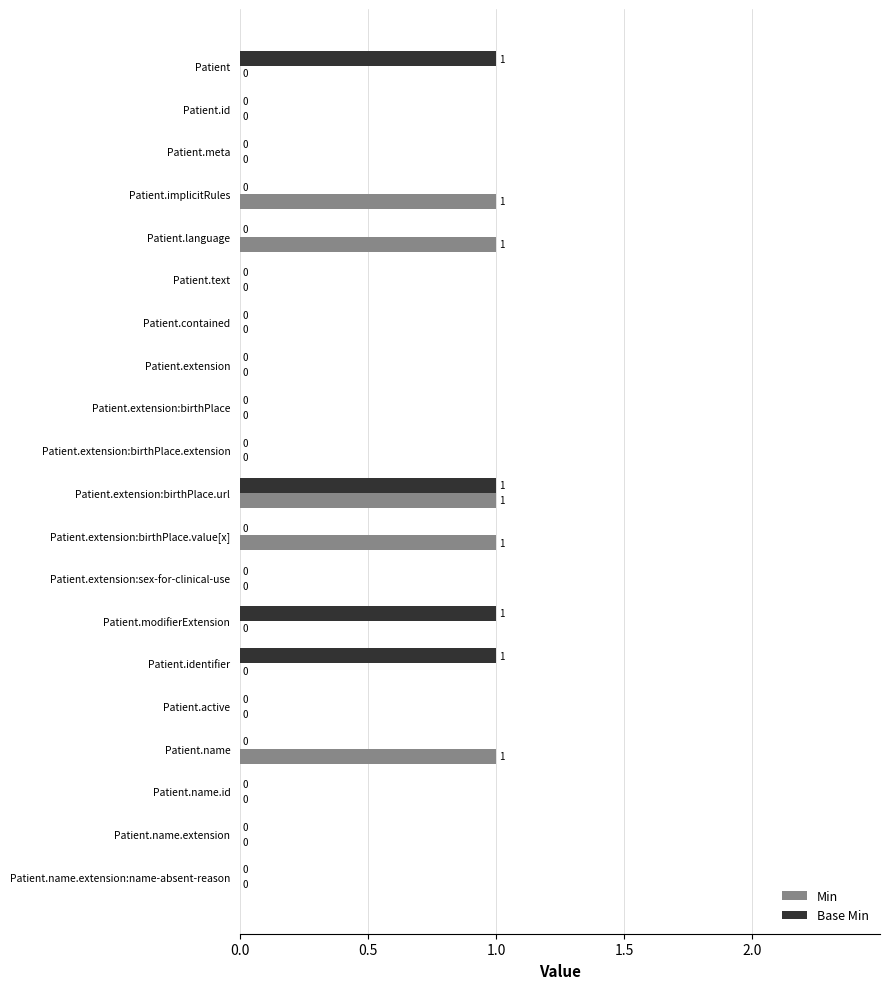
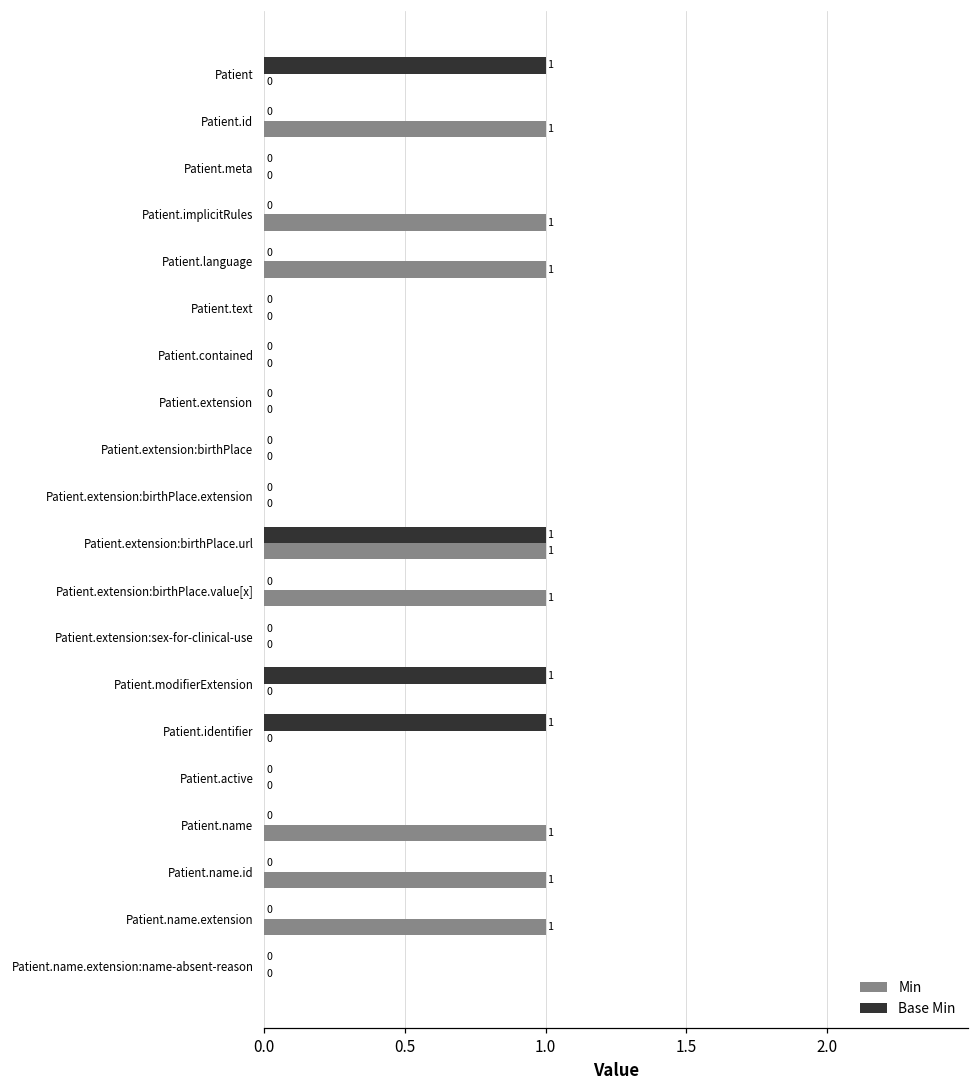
  {
    "Min": {
      "Patient": 0,
-     "Patient.id": 0,
+     "Patient.id": 1,
      "Patient.meta": 0,
      "Patient.implicitRules": 1,
      "Patient.language": 1,
      "Patient.text": 0,
      "Patient.contained": 0,
      "Patient.extension": 0,
      "Patient.extension:birthPlace": 0,
      "Patient.extension:birthPlace.extension": 0,
      "Patient.extension:birthPlace.url": 1,
      "Patient.extension:birthPlace.value[x]": 1,
      "Patient.extension:sex-for-clinical-use": 0,
      "Patient.modifierExtension": 0,
      "Patient.identifier": 0,
      "Patient.active": 0,
      "Patient.name": 1,
-     "Patient.name.id": 0,
-     "Patient.name.extension": 0,
+     "Patient.name.id": 1,
+     "Patient.name.extension": 1,
      "Patient.name.extension:name-absent-reason": 0
    },
    "Base Min": {
      "Patient": 1,
      "Patient.id": 0,
      "Patient.meta": 0,
      "Patient.implicitRules": 0,
      "Patient.language": 0,
      "Patient.text": 0,
      "Patient.contained": 0,
      "Patient.extension": 0,
      "Patient.extension:birthPlace": 0,
      "Patient.extension:birthPlace.extension": 0,
      "Patient.extension:birthPlace.url": 1,
      "Patient.extension:birthPlace.value[x]": 0,
      "Patient.extension:sex-for-clinical-use": 0,
      "Patient.modifierExtension": 1,
      "Patient.identifier": 1,
      "Patient.active": 0,
      "Patient.name": 0,
      "Patient.name.id": 0,
      "Patient.name.extension": 0,
      "Patient.name.extension:name-absent-reason": 0
    }
  }
